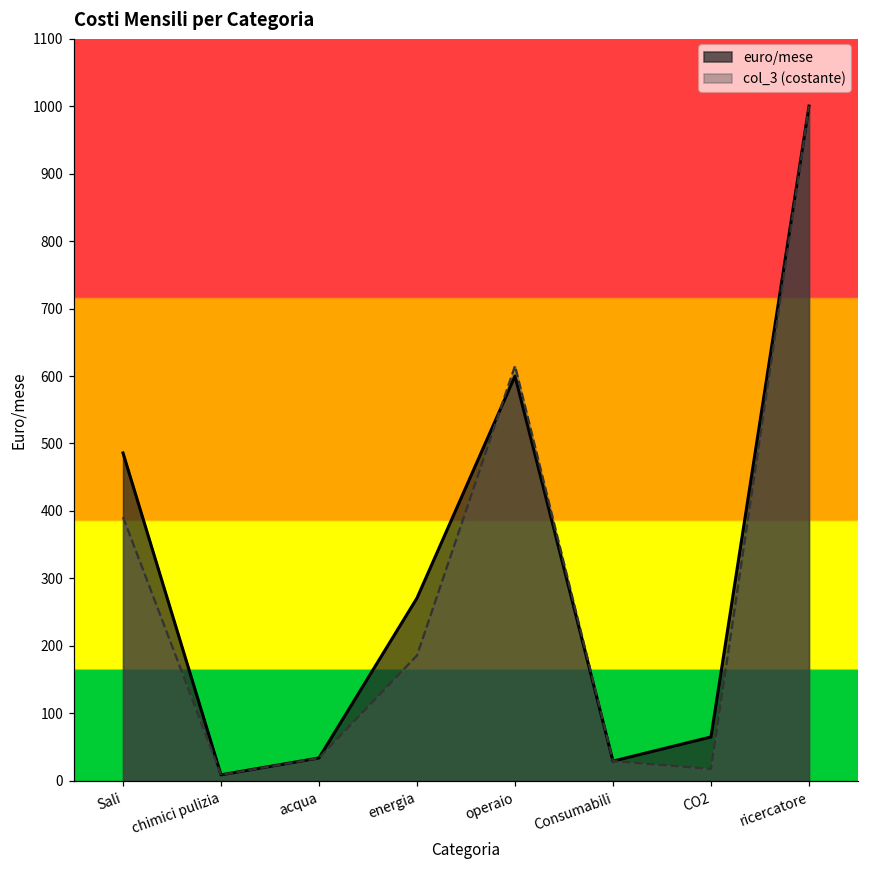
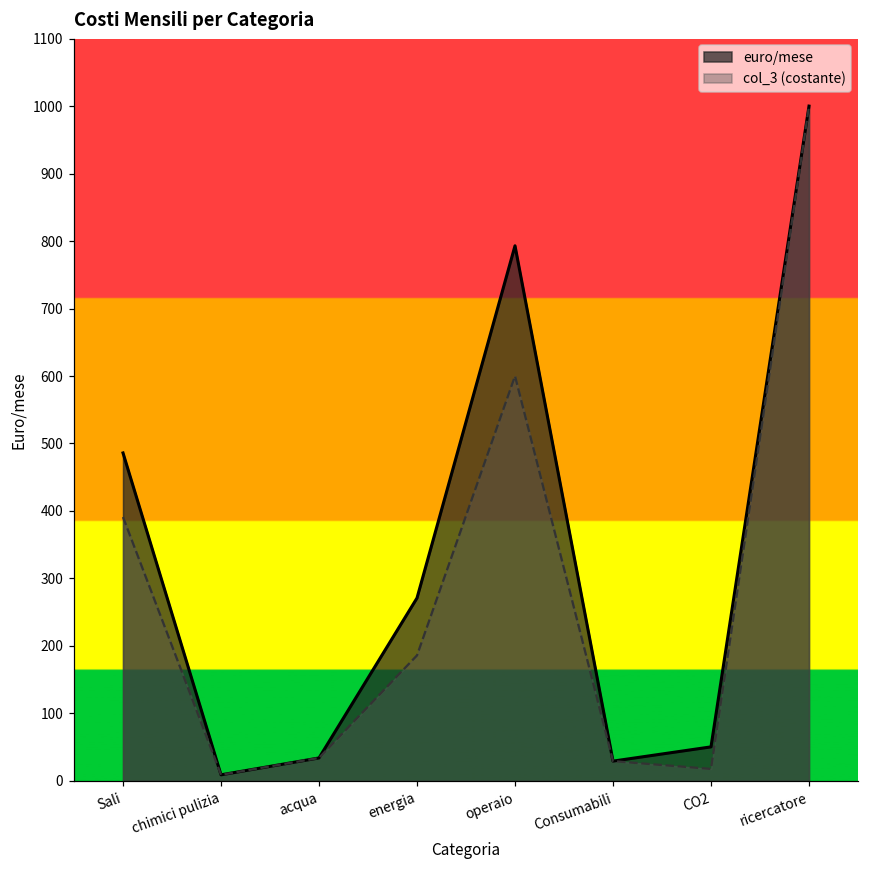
  {
    "euro/mese": {
      "Sali": 490,
      "energia": 270,
-     "operaio": 600,
-     "CO2": 70
+     "operaio": 790,
+     "CO2": 50
    },
    "col_3 (costante)": {
      "Sali": 390,
      "energia": 190,
-     "operaio": 620,
+     "operaio": 600,
      "CO2": 20
    }
  }
